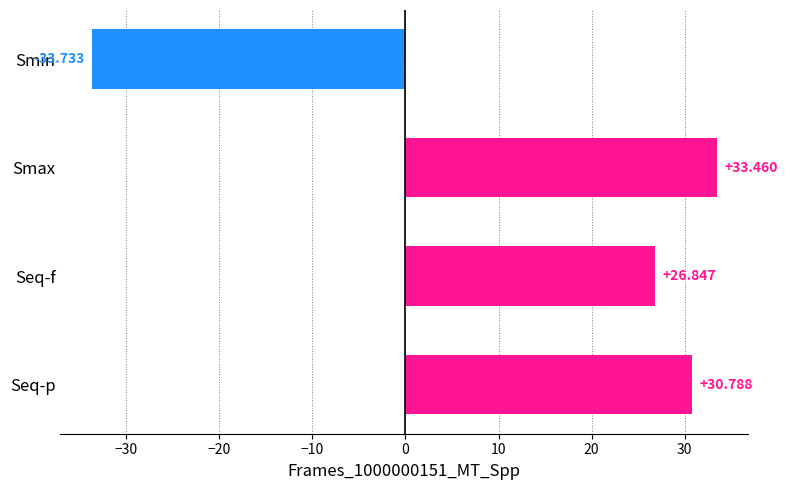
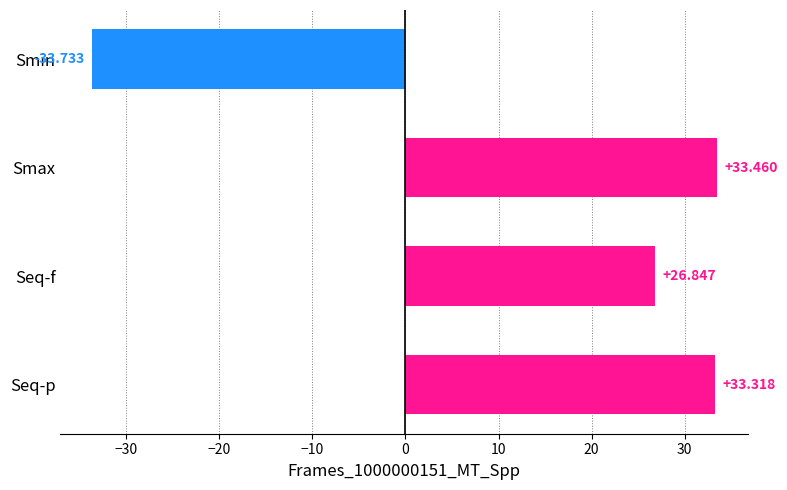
  {
    "Smin": "-33.733",
    "Smax": "+33.460",
    "Seq-f": "+26.847",
-   "Seq-p": "+30.788"
+   "Seq-p": "+33.318"
  }
